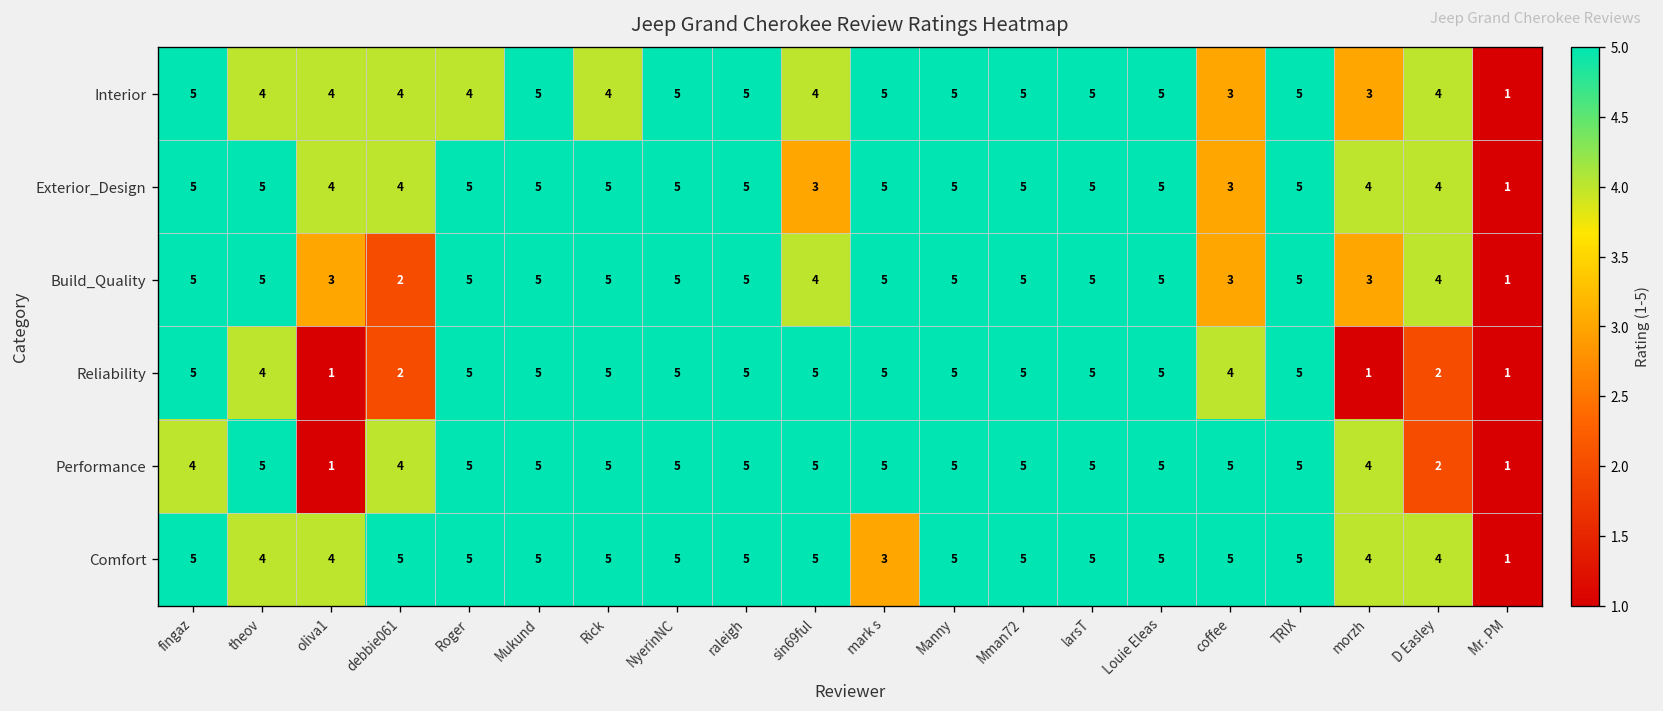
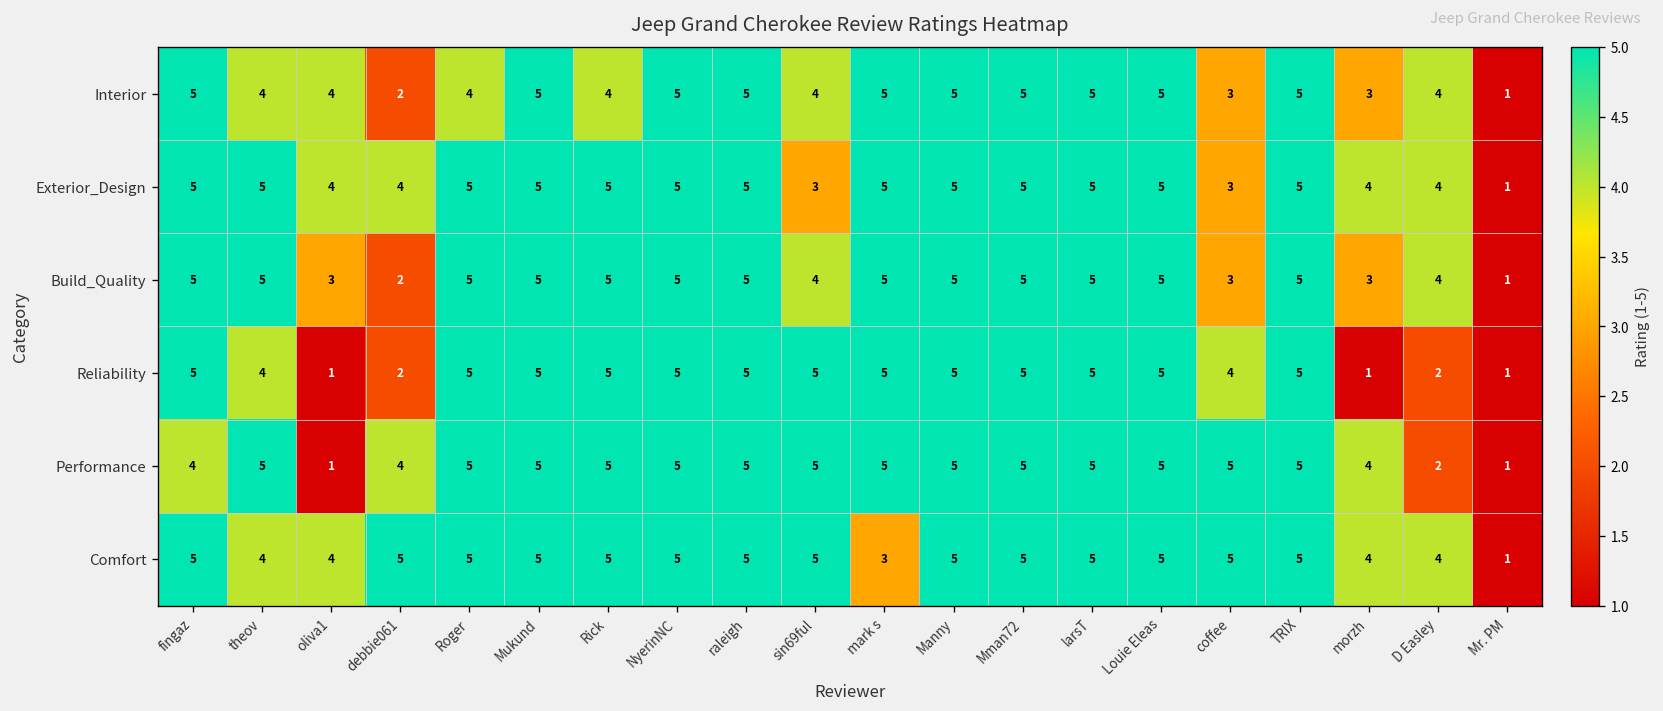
  {
    "Interior": {
      "fingaz": 5,
      "theov": 4,
      "oliva1": 4,
-     "debbie061": 4,
+     "debbie061": 2,
      "Roger": 4,
      "Mukund": 5,
      "Rick": 4,
      "NyerinNC": 5,
      "raleigh": 5,
      "sin69ful": 4,
      "mark s": 5,
      "Manny": 5,
      "Mman72": 5,
      "larsT": 5,
      "Louie Eleas": 5,
      "coffee": 3,
      "TRIX": 5,
      "morzh": 3,
      "D Easley": 4,
      "Mr. PM": 1
    },
    "Exterior_Design": {
      "fingaz": 5,
      "theov": 5,
      "oliva1": 4,
      "debbie061": 4,
      "Roger": 5,
      "Mukund": 5,
      "Rick": 5,
      "NyerinNC": 5,
      "raleigh": 5,
      "sin69ful": 3,
      "mark s": 5,
      "Manny": 5,
      "Mman72": 5,
      "larsT": 5,
      "Louie Eleas": 5,
      "coffee": 3,
      "TRIX": 5,
      "morzh": 4,
      "D Easley": 4,
      "Mr. PM": 1
    },
    "Build_Quality": {
      "fingaz": 5,
      "theov": 5,
      "oliva1": 3,
      "debbie061": 2,
      "Roger": 5,
      "Mukund": 5,
      "Rick": 5,
      "NyerinNC": 5,
      "raleigh": 5,
      "sin69ful": 4,
      "mark s": 5,
      "Manny": 5,
      "Mman72": 5,
      "larsT": 5,
      "Louie Eleas": 5,
      "coffee": 3,
      "TRIX": 5,
      "morzh": 3,
      "D Easley": 4,
      "Mr. PM": 1
    },
    "Reliability": {
      "fingaz": 5,
      "theov": 4,
      "oliva1": 1,
      "debbie061": 2,
      "Roger": 5,
      "Mukund": 5,
      "Rick": 5,
      "NyerinNC": 5,
      "raleigh": 5,
      "sin69ful": 5,
      "mark s": 5,
      "Manny": 5,
      "Mman72": 5,
      "larsT": 5,
      "Louie Eleas": 5,
      "coffee": 4,
      "TRIX": 5,
      "morzh": 1,
      "D Easley": 2,
      "Mr. PM": 1
    },
    "Performance": {
      "fingaz": 4,
      "theov": 5,
      "oliva1": 1,
      "debbie061": 4,
      "Roger": 5,
      "Mukund": 5,
      "Rick": 5,
      "NyerinNC": 5,
      "raleigh": 5,
      "sin69ful": 5,
      "mark s": 5,
      "Manny": 5,
      "Mman72": 5,
      "larsT": 5,
      "Louie Eleas": 5,
      "coffee": 5,
      "TRIX": 5,
      "morzh": 4,
      "D Easley": 2,
      "Mr. PM": 1
    },
    "Comfort": {
      "fingaz": 5,
      "theov": 4,
      "oliva1": 4,
      "debbie061": 5,
      "Roger": 5,
      "Mukund": 5,
      "Rick": 5,
      "NyerinNC": 5,
      "raleigh": 5,
      "sin69ful": 5,
      "mark s": 3,
      "Manny": 5,
      "Mman72": 5,
      "larsT": 5,
      "Louie Eleas": 5,
      "coffee": 5,
      "TRIX": 5,
      "morzh": 4,
      "D Easley": 4,
      "Mr. PM": 1
    }
  }
